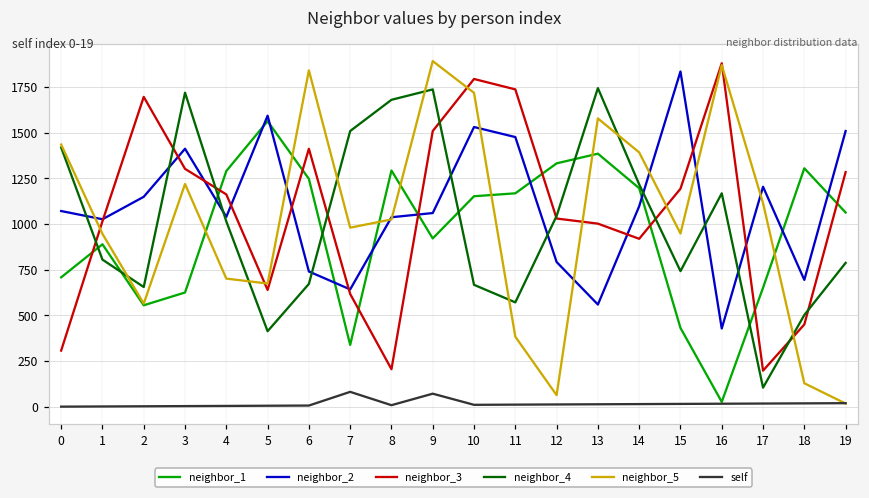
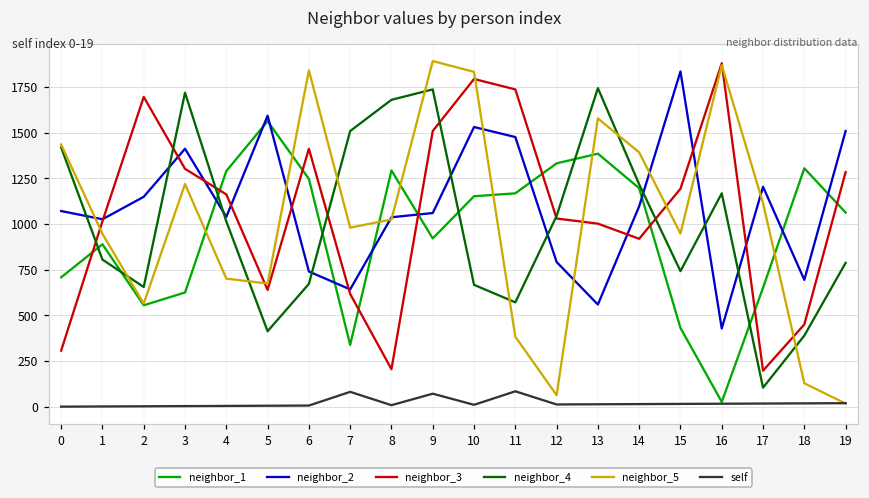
  {
    "neighbor_1": {
      "0": 710,
      "1": 890,
      "3": 630,
      "4": 1290,
      "5": 1560,
      "6": 1250,
      "7": 340,
      "8": 1290,
      "9": 920,
      "10": 1150,
      "11": 1170,
      "12": 1330,
      "13": 1390,
      "14": 1200,
      "15": 430,
      "17": 650,
      "18": 1310,
      "19": 1060
    },
    "neighbor_2": {
      "0": 1070,
      "2": 1150,
      "3": 1410,
      "4": 1040,
      "5": 1590,
      "6": 740,
      "7": 640,
      "9": 1060,
      "10": 1530,
      "11": 1480,
      "12": 790,
      "13": 560,
      "14": 1100,
      "15": 1840,
      "16": 430,
      "17": 1200,
      "18": 690,
      "19": 1510
    },
    "neighbor_3": {
      "0": 310,
      "2": 1700,
      "3": 1300,
      "4": 1160,
      "5": 640,
      "6": 1410,
      "7": 620,
      "8": 210,
      "9": 1510,
      "10": 1790,
      "11": 1740,
      "13": 1000,
      "14": 920,
      "15": 1190,
      "17": 200,
      "18": 450,
      "19": 1280
    },
    "neighbor_4": {
      "0": 1420,
      "1": 810,
      "2": 660,
      "3": 1720,
      "4": 1010,
      "5": 410,
      "6": 670,
      "7": 1510,
      "8": 1680,
      "9": 1740,
      "10": 670,
      "11": 570,
      "13": 1740,
      "14": 1220,
      "15": 740,
      "16": 1170,
      "17": 100,
-     "18": 500,
+     "18": 390,
      "19": 790
    },
    "neighbor_5": {
      "0": 1440,
      "1": 950,
      "3": 1220,
      "4": 700,
      "5": 670,
      "6": 1840,
      "7": 980,
      "9": 1890,
-     "10": 1720,
+     "10": 1830,
      "11": 380,
      "12": 60,
      "13": 1580,
      "14": 1390,
      "15": 950,
      "17": 1110,
      "18": 130
    },
    "self": {
      "0": 0,
      "1": 0,
      "2": 0,
      "3": 0,
      "4": 0,
      "5": 10,
      "6": 10,
      "7": 80,
      "8": 10,
      "9": 70,
      "10": 10,
-     "11": 10,
+     "11": 80,
      "12": 10,
      "13": 10,
      "14": 10,
      "15": 20,
      "17": 20,
      "18": 20
    }
  }
